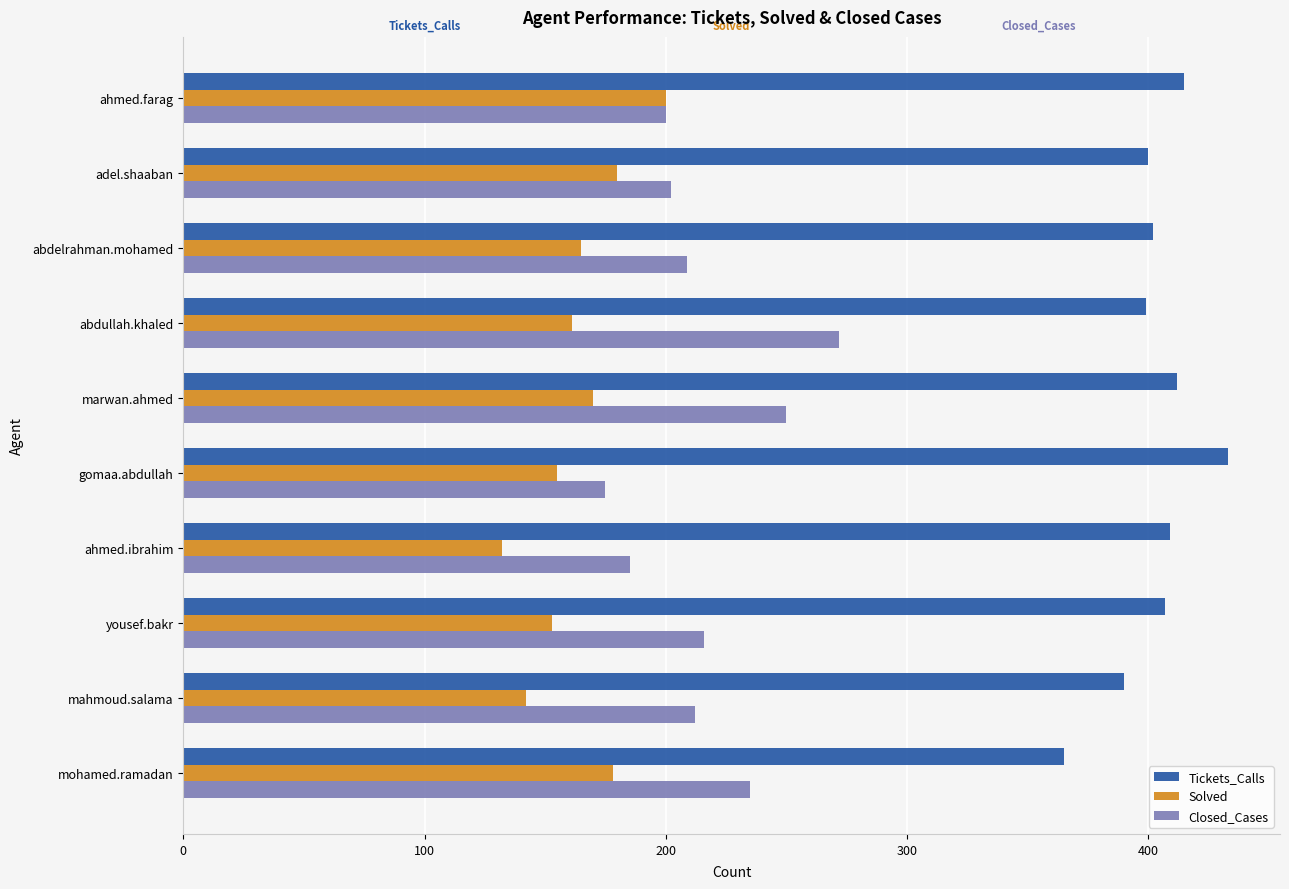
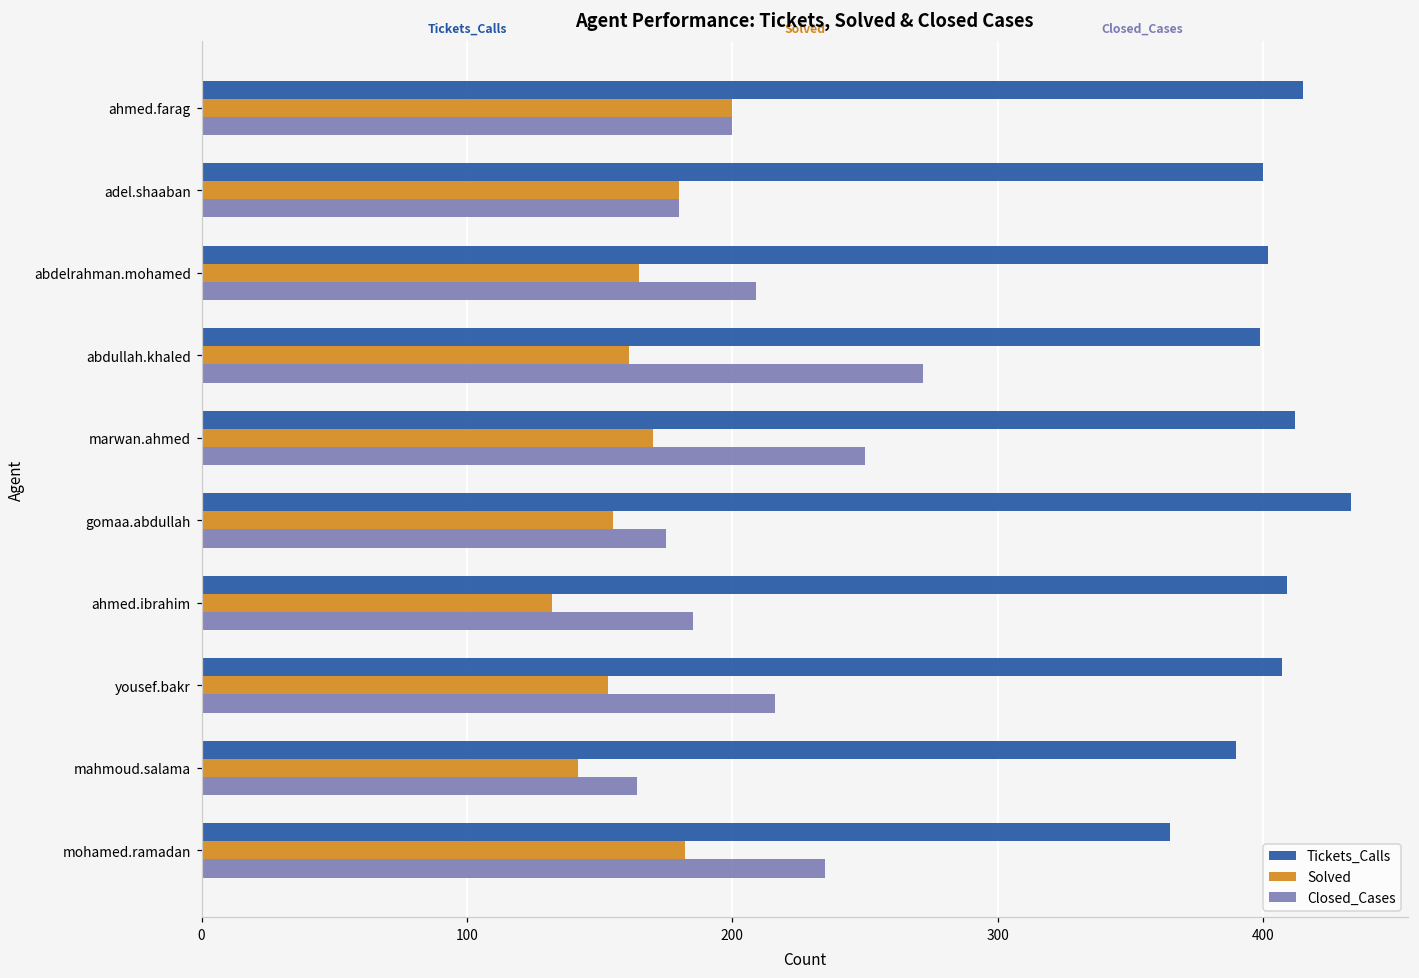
  {
    "Tickets_Calls": {
      "ahmed.farag": 415,
      "adel.shaaban": 400,
      "abdelrahman.mohamed": 402,
      "abdullah.khaled": 399,
      "marwan.ahmed": 412,
      "gomaa.abdullah": 433,
      "ahmed.ibrahim": 409,
      "yousef.bakr": 407,
      "mahmoud.salama": 390,
      "mohamed.ramadan": 365
    },
    "Solved": {
      "ahmed.farag": 200,
      "adel.shaaban": 180,
      "abdelrahman.mohamed": 165,
      "abdullah.khaled": 161,
      "marwan.ahmed": 170,
      "gomaa.abdullah": 155,
      "ahmed.ibrahim": 132,
      "yousef.bakr": 153,
      "mahmoud.salama": 142,
-     "mohamed.ramadan": 178
+     "mohamed.ramadan": 182
    },
    "Closed_Cases": {
      "ahmed.farag": 200,
-     "adel.shaaban": 202,
+     "adel.shaaban": 180,
      "abdelrahman.mohamed": 209,
      "abdullah.khaled": 272,
      "marwan.ahmed": 250,
      "gomaa.abdullah": 175,
      "ahmed.ibrahim": 185,
      "yousef.bakr": 216,
-     "mahmoud.salama": 212,
+     "mahmoud.salama": 164,
      "mohamed.ramadan": 235
    }
  }
